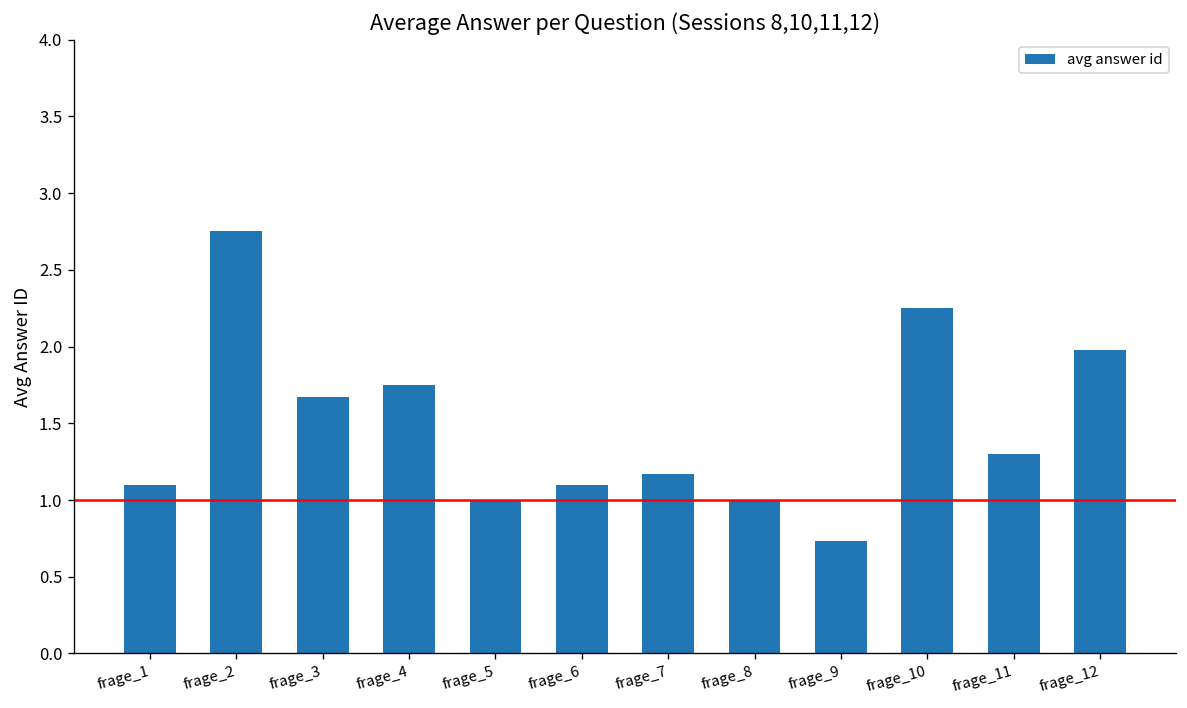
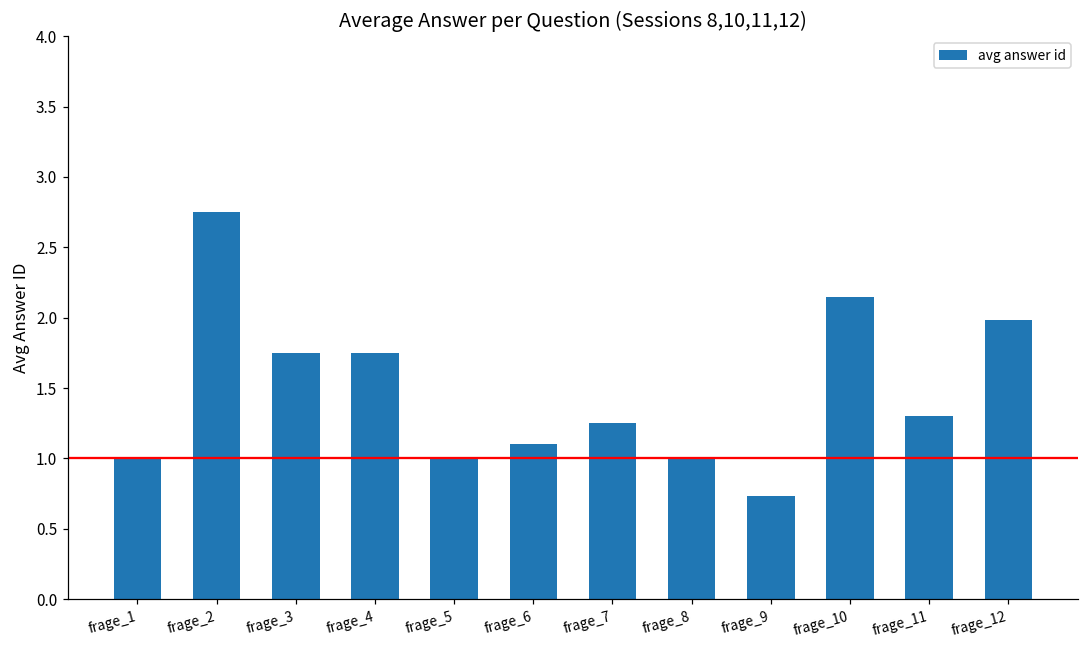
  {
-   "frage_1": 1.1,
+   "frage_1": 1.0,
    "frage_2": 2.75,
-   "frage_3": 1.67,
+   "frage_3": 1.75,
    "frage_4": 1.75,
    "frage_5": 1.00,
    "frage_6": 1.10,
-   "frage_7": 1.17,
+   "frage_7": 1.25,
    "frage_8": 1.00,
    "frage_9": 0.73,
-   "frage_10": 2.25,
+   "frage_10": 2.15,
    "frage_11": 1.30,
    "frage_12": 1.98
  }
